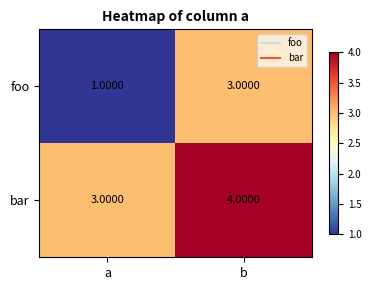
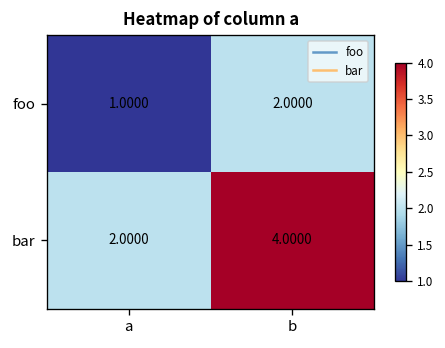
  {
    "foo": {
      "a": 1.0000,
-     "b": 3.0000
+     "b": 2.0000
    },
    "bar": {
-     "a": 3.0000,
+     "a": 2.0000,
      "b": 4.0000
    }
  }
